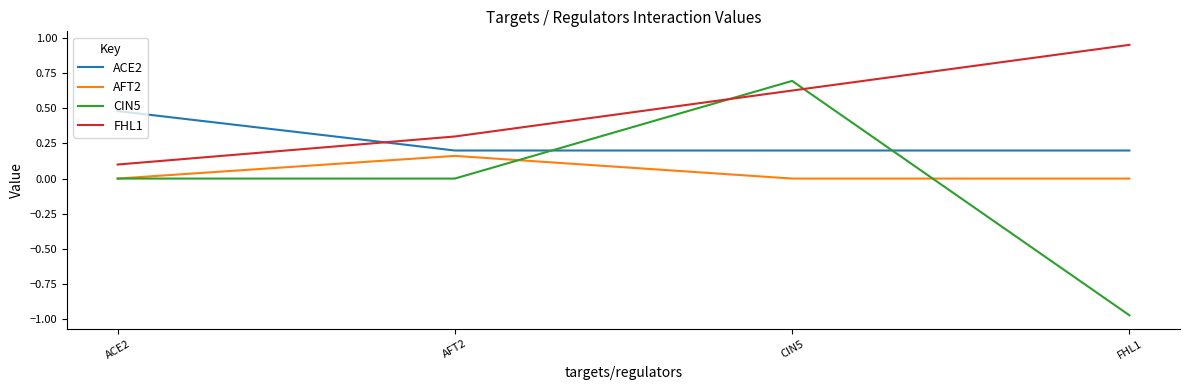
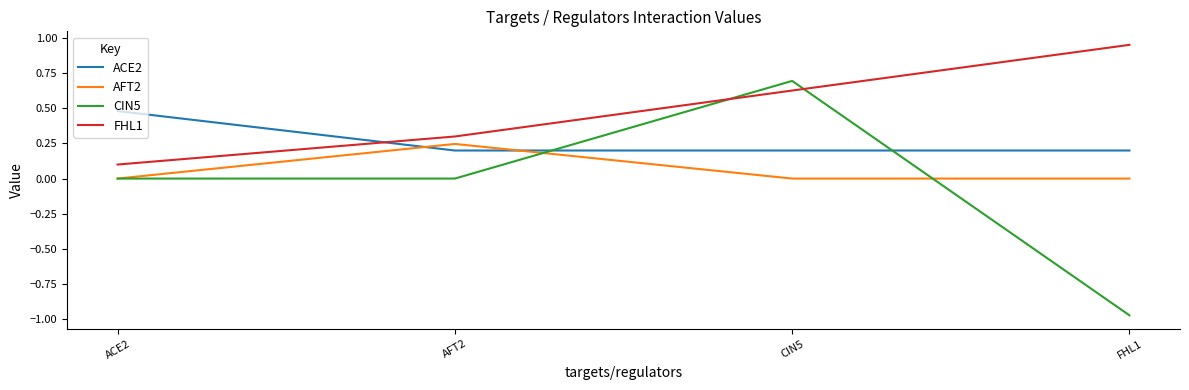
  {
    "ACE2": {
      "AFT2": 0.20,
      "CIN5": 0.20,
      "FHL1": 0.20
    },
    "AFT2": {
-     "AFT2": 0.16,
+     "AFT2": 0.25,
      "CIN5": 0.00,
      "FHL1": 0.00
    },
    "CIN5": {
      "AFT2": 0.00,
      "CIN5": 0.70,
      "FHL1": -0.97
    },
    "FHL1": {
      "ACE2": 0.10,
      "AFT2": 0.30,
      "CIN5": 0.63,
      "FHL1": 0.95
    }
  }
